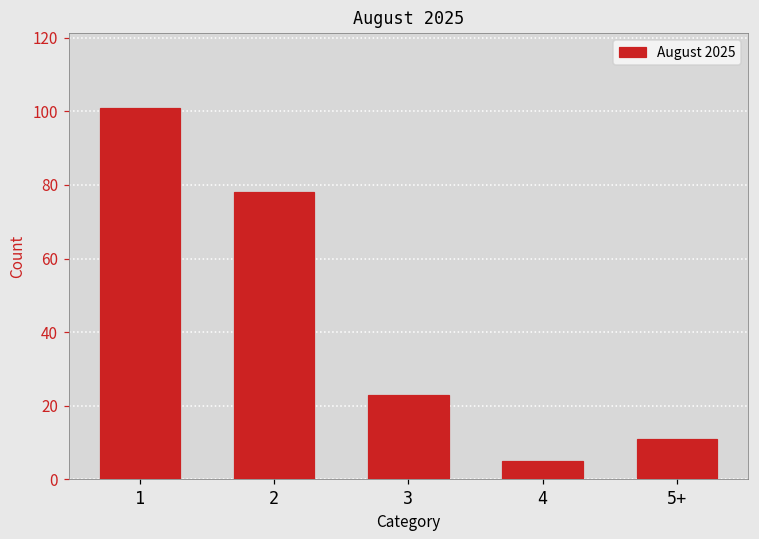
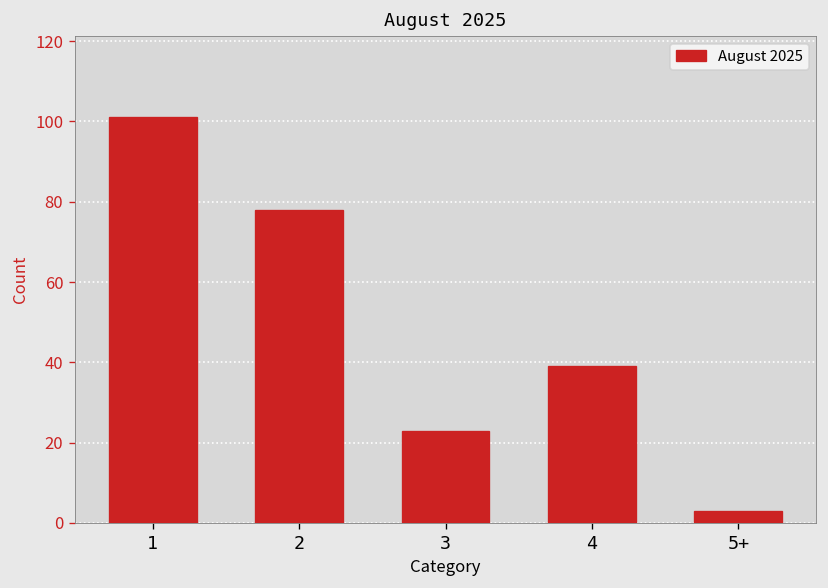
  {
    "1": 101,
    "2": 78,
    "3": 23,
-   "4": 5,
-   "5+": 11
+   "4": 39,
+   "5+": 3
  }
